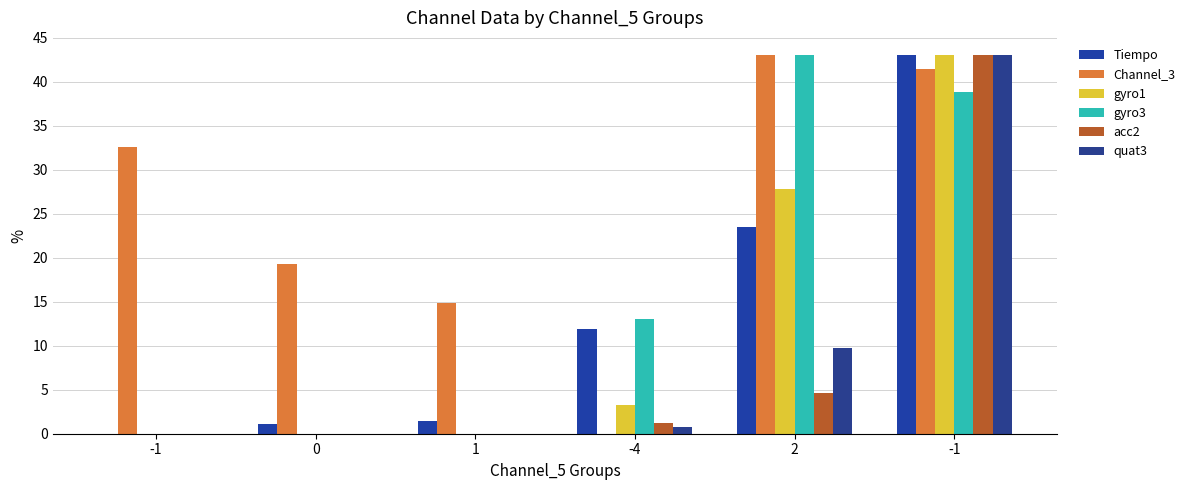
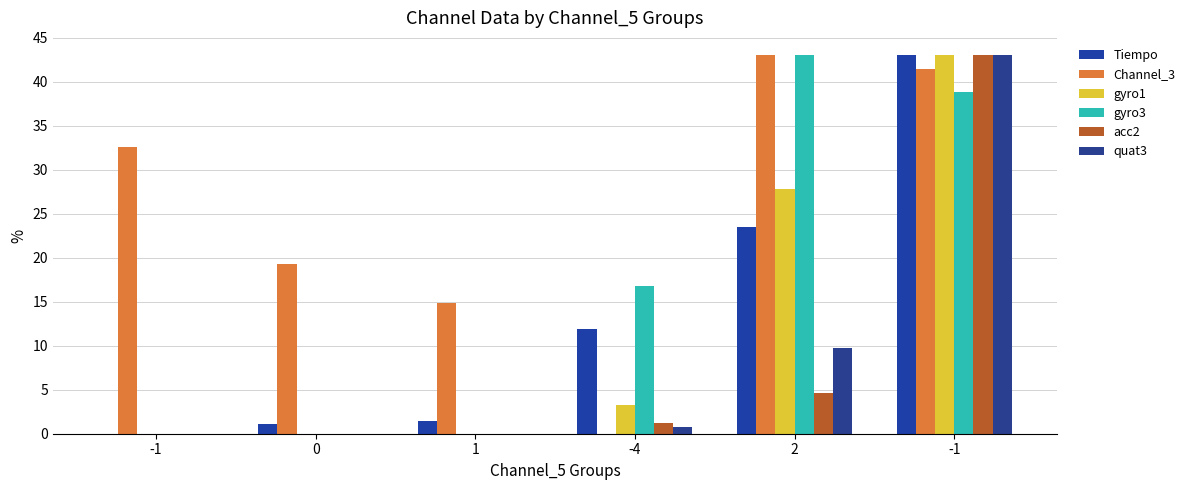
  {
    "gyro1": {
      "0": 0,
      "1": 0,
      "-4": 3,
      "2": 28
    },
    "gyro3": {
      "0": 0,
      "1": 0,
-     "-4": 13,
+     "-4": 17,
      "2": 43
    }
  }
